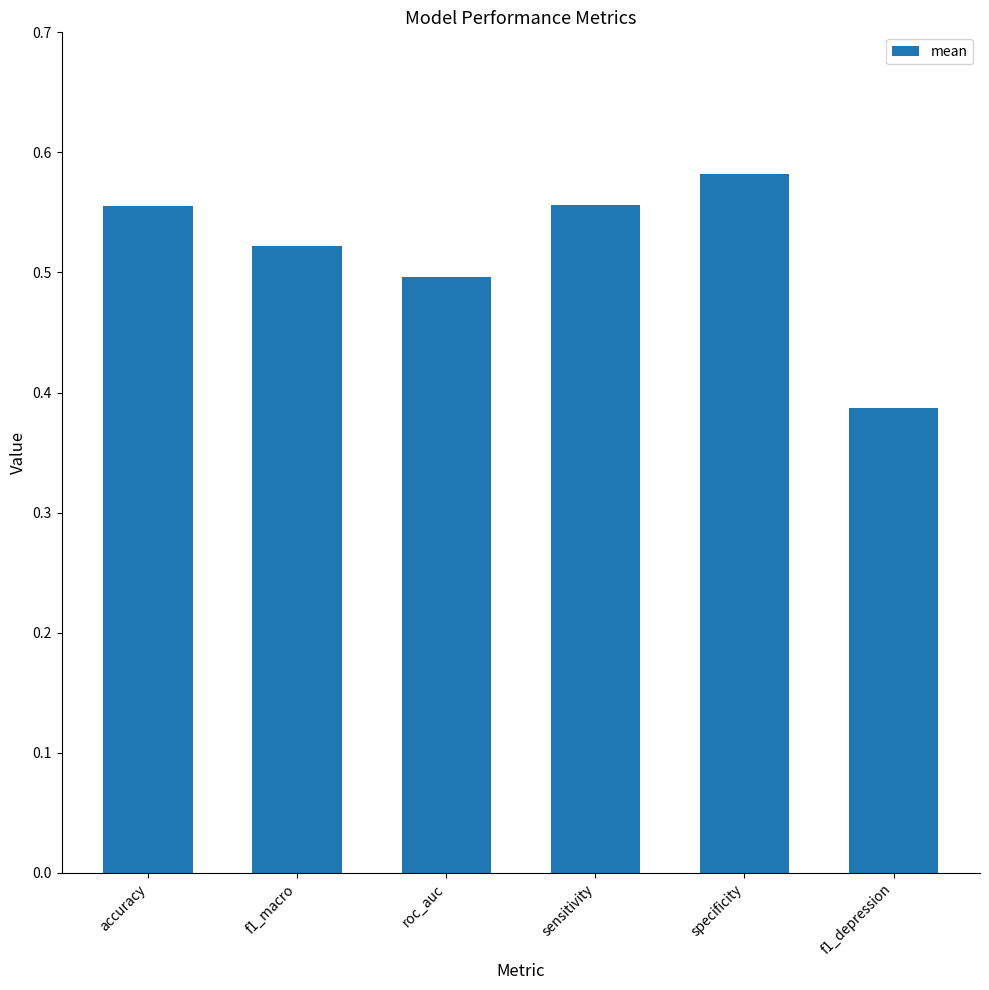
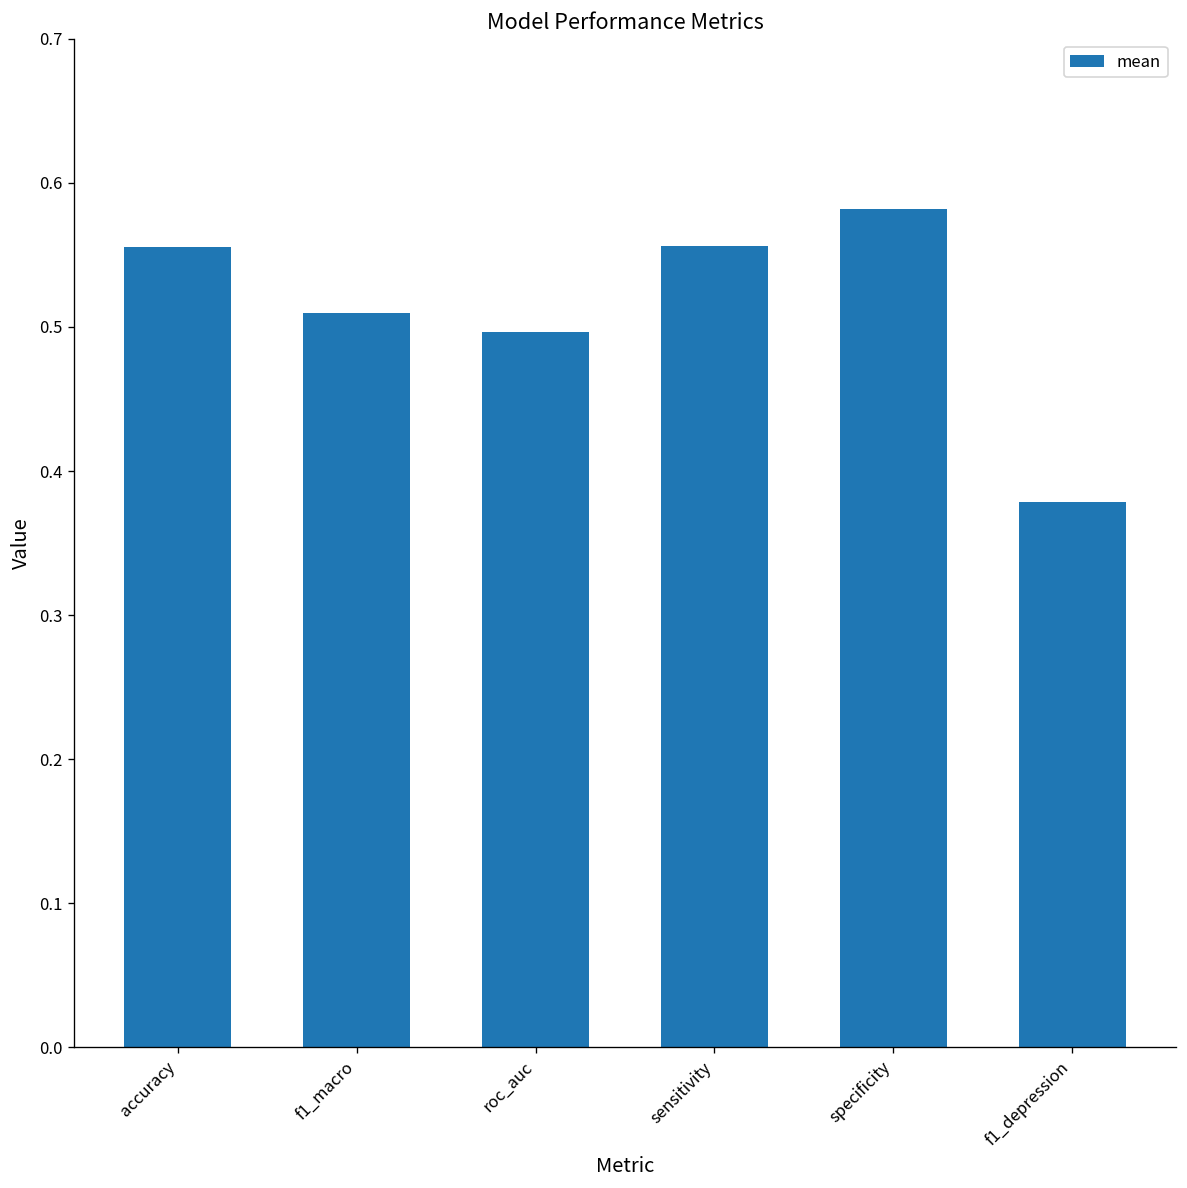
  {
    "accuracy": 0.556,
-   "f1_macro": 0.522,
+   "f1_macro": 0.510,
    "roc_auc": 0.497,
    "sensitivity": 0.556,
    "specificity": 0.582,
-   "f1_depression": 0.387
+   "f1_depression": 0.378
  }
